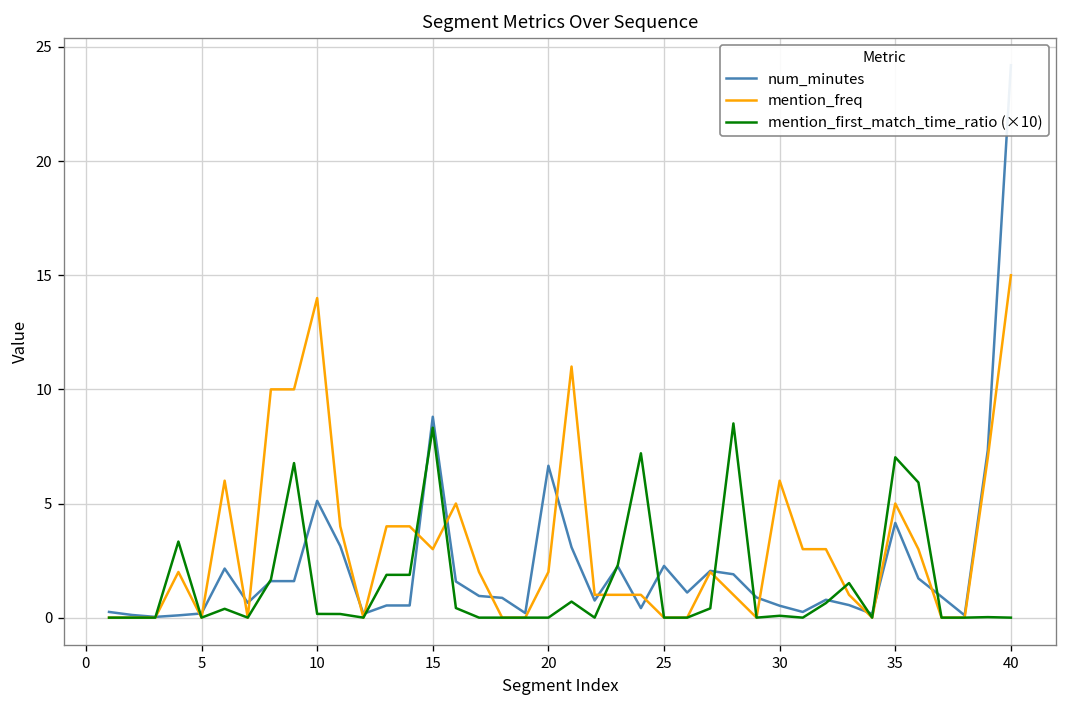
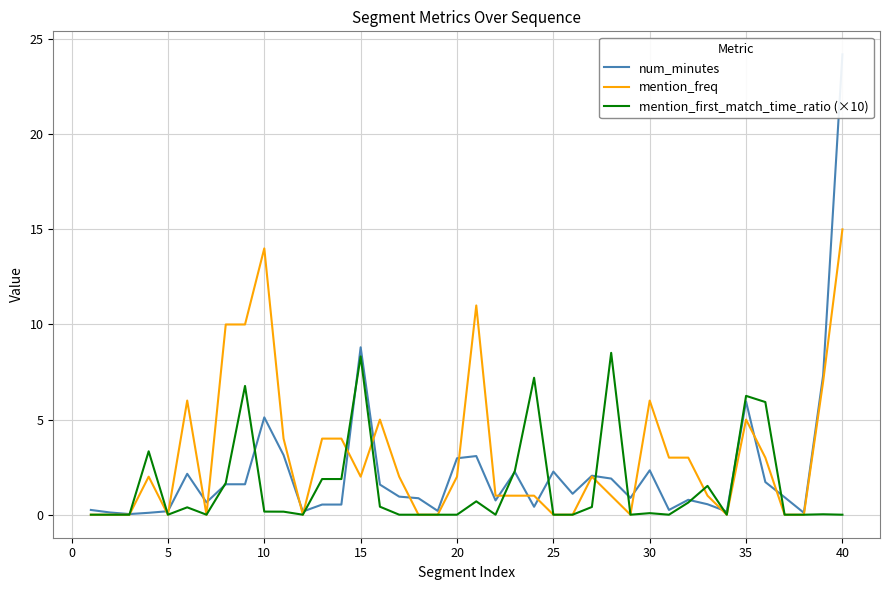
  {
    "num_minutes": {
      "5": 0.2,
      "10": 5.1,
      "15": 8.8,
-     "20": 6.7,
+     "20": 3.0,
      "25": 2.3,
-     "30": 0.5,
-     "35": 4.2
+     "30": 2.3,
+     "35": 6.0
    },
    "mention_freq": {
      "10": 14,
-     "15": 3,
+     "15": 2,
      "20": 2,
      "30": 6,
      "35": 5,
      "40": 15
    },
    "mention_first_match_time_ratio (×10)": {
      "10": 0.2,
      "15": 8.3,
      "20": 0.0,
      "30": 0.1,
-     "35": 7.0,
+     "35": 6.2,
      "40": 0.0
    }
  }
